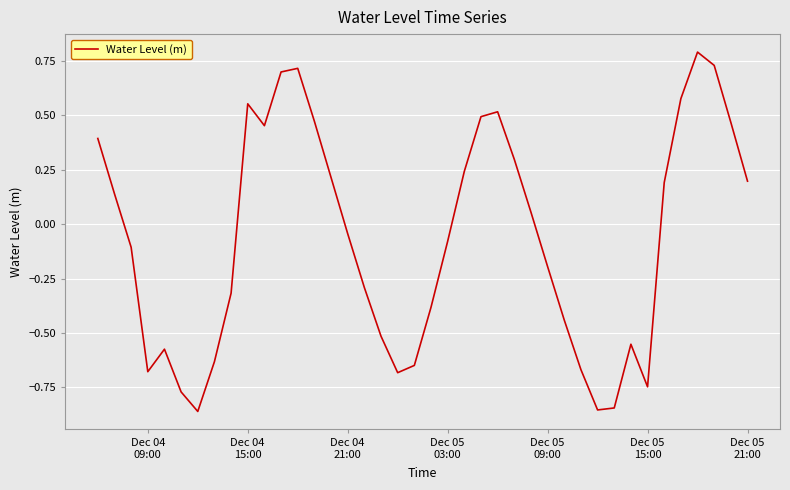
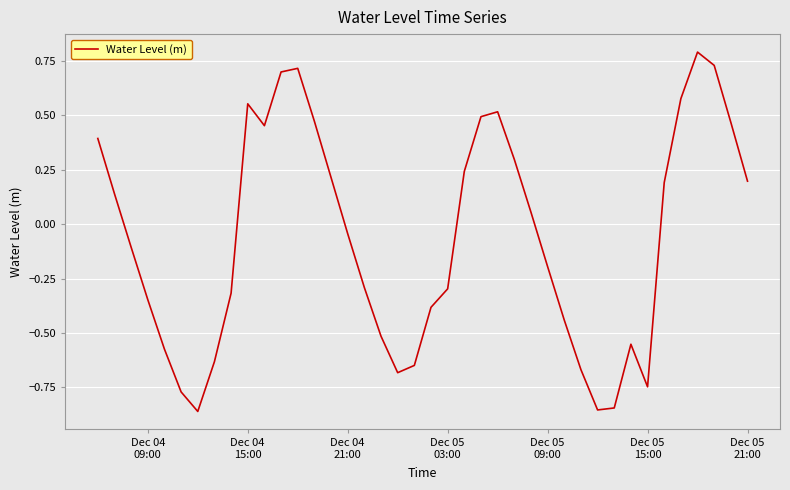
  {
-   "Dec 04 09:00": -0.68,
+   "Dec 04 09:00": -0.35,
    "Dec 04 15:00": 0.55,
    "Dec 04 21:00": -0.04,
-   "Dec 05 03:00": -0.08,
+   "Dec 05 03:00": -0.30,
    "Dec 05 09:00": -0.19,
    "Dec 05 15:00": -0.75,
    "Dec 05 21:00": 0.20
  }
